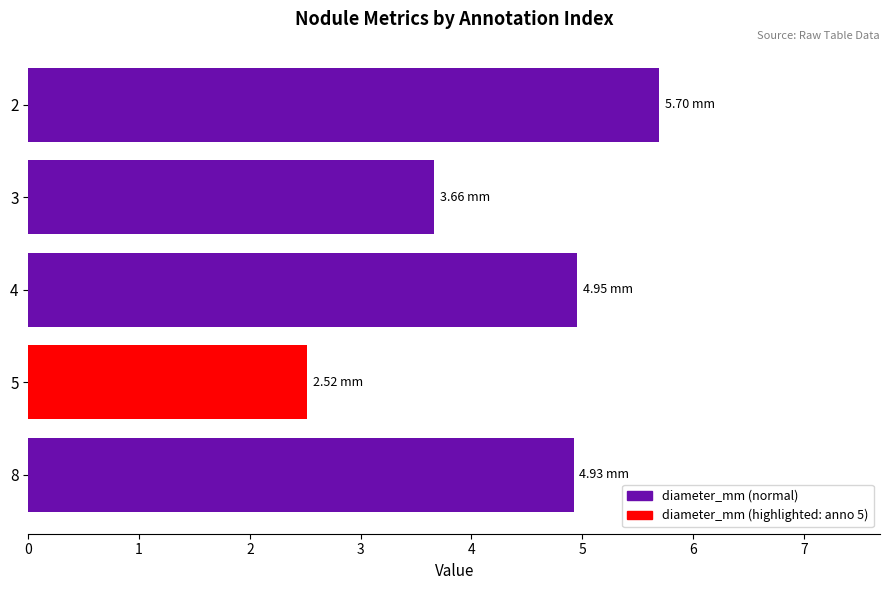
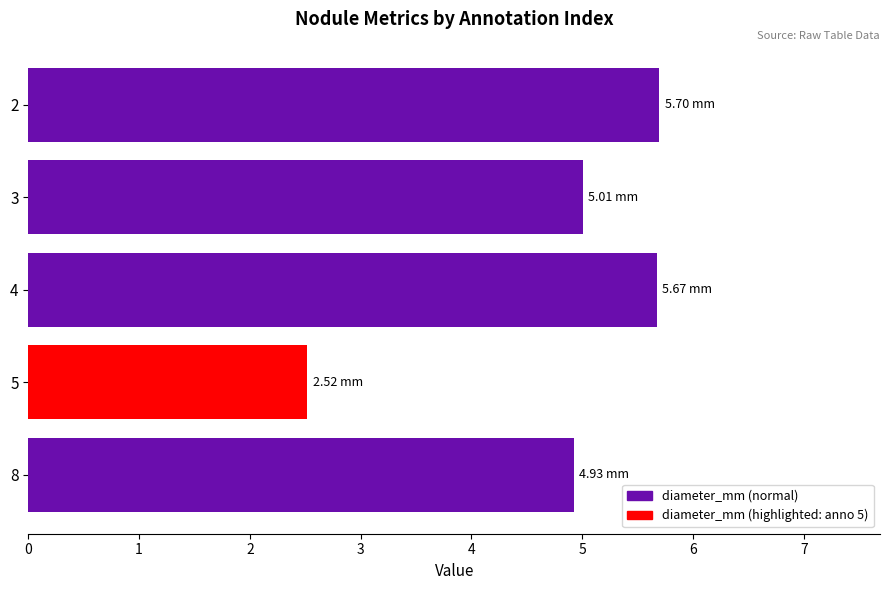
  {
    "2": 5.70,
-   "3": 3.66,
-   "4": 4.95,
+   "3": 5.01,
+   "4": 5.67,
    "5": 2.52,
    "8": 4.93
  }
